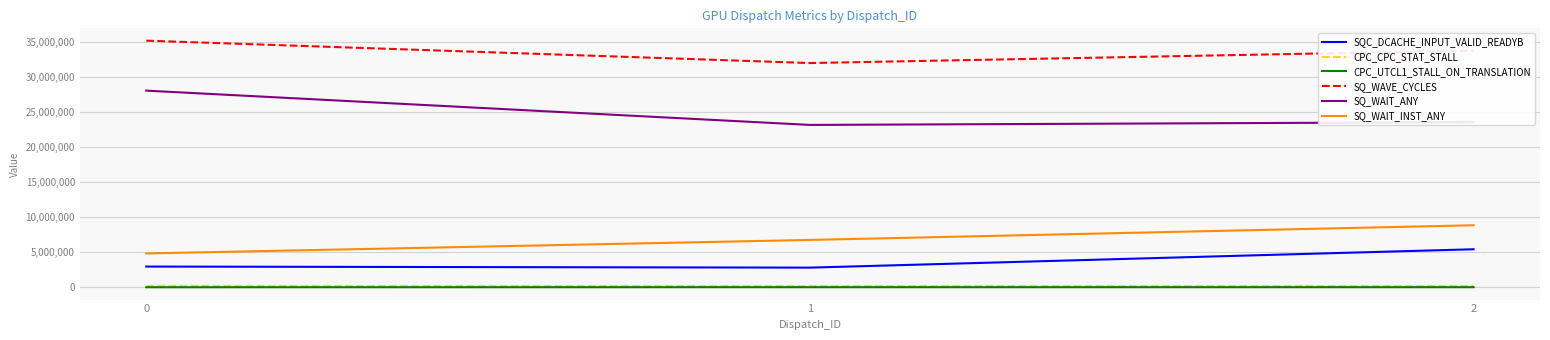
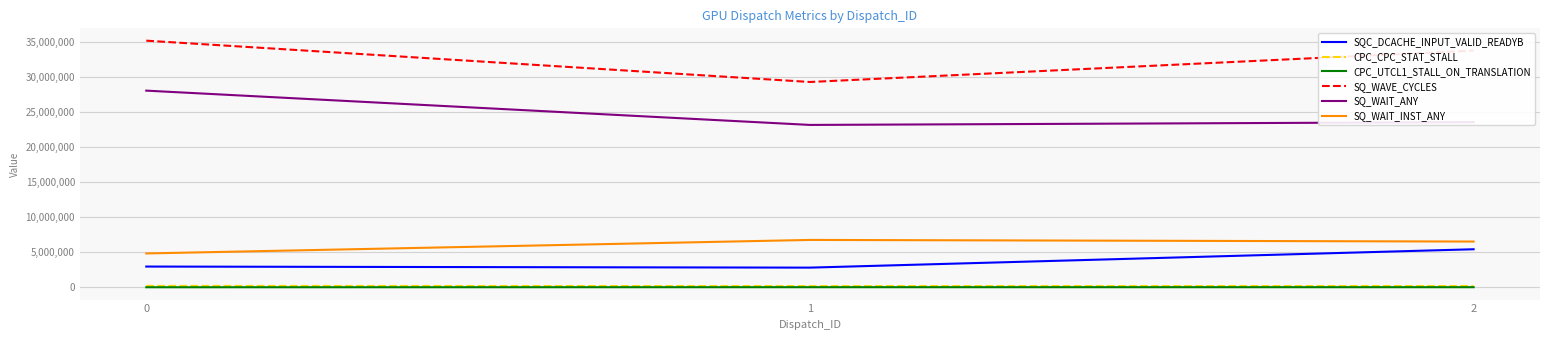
  {
    "SQC_DCACHE_INPUT_VALID_READYB": {
      "0": "3,000,000",
      "1": "3,000,000",
      "2": "5,000,000"
    },
    "SQ_WAVE_CYCLES": {
      "0": "35,000,000",
-     "1": "32,000,000"
+     "1": "29,000,000"
    },
    "SQ_WAIT_ANY": {
      "0": "28,000,000",
      "1": "23,000,000"
    },
    "SQ_WAIT_INST_ANY": {
      "0": "5,000,000",
      "1": "7,000,000",
-     "2": "9,000,000"
+     "2": "7,000,000"
    }
  }
